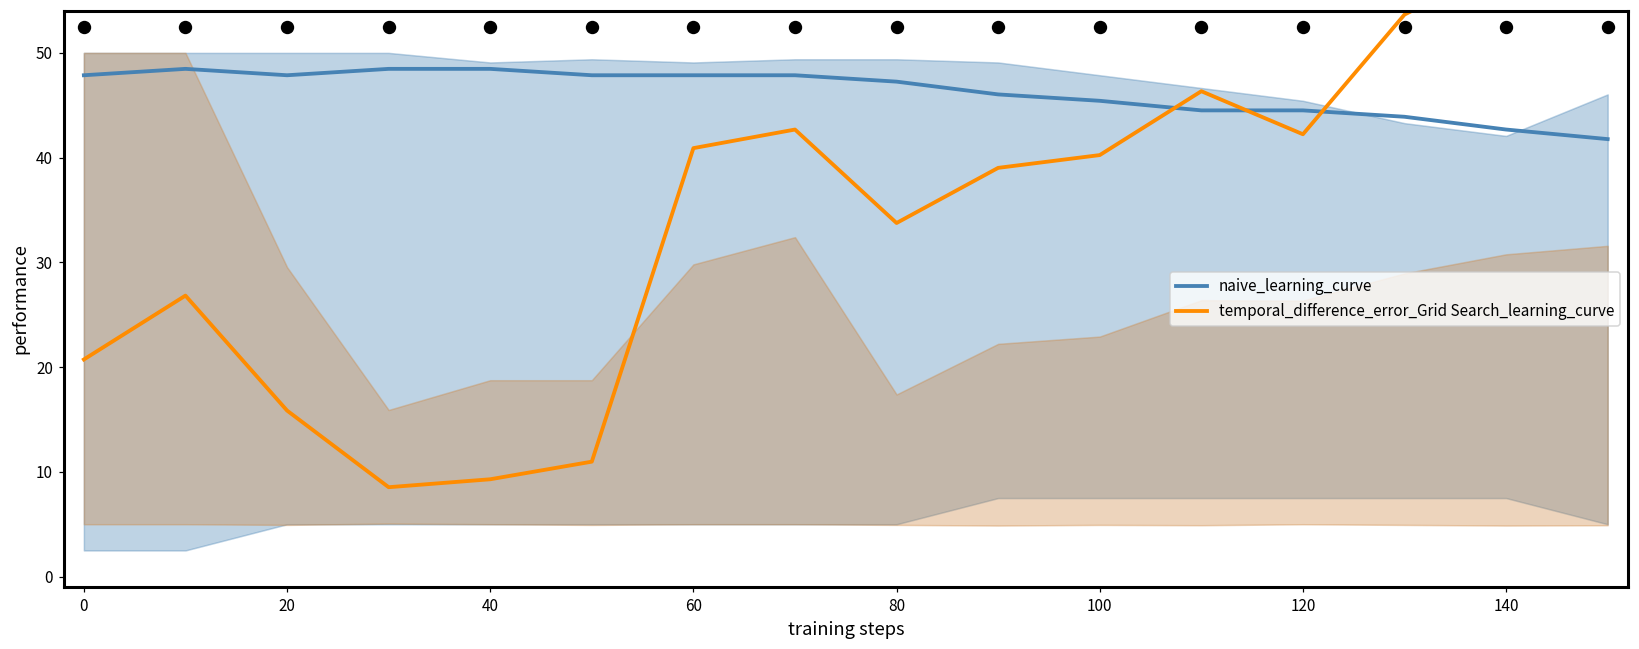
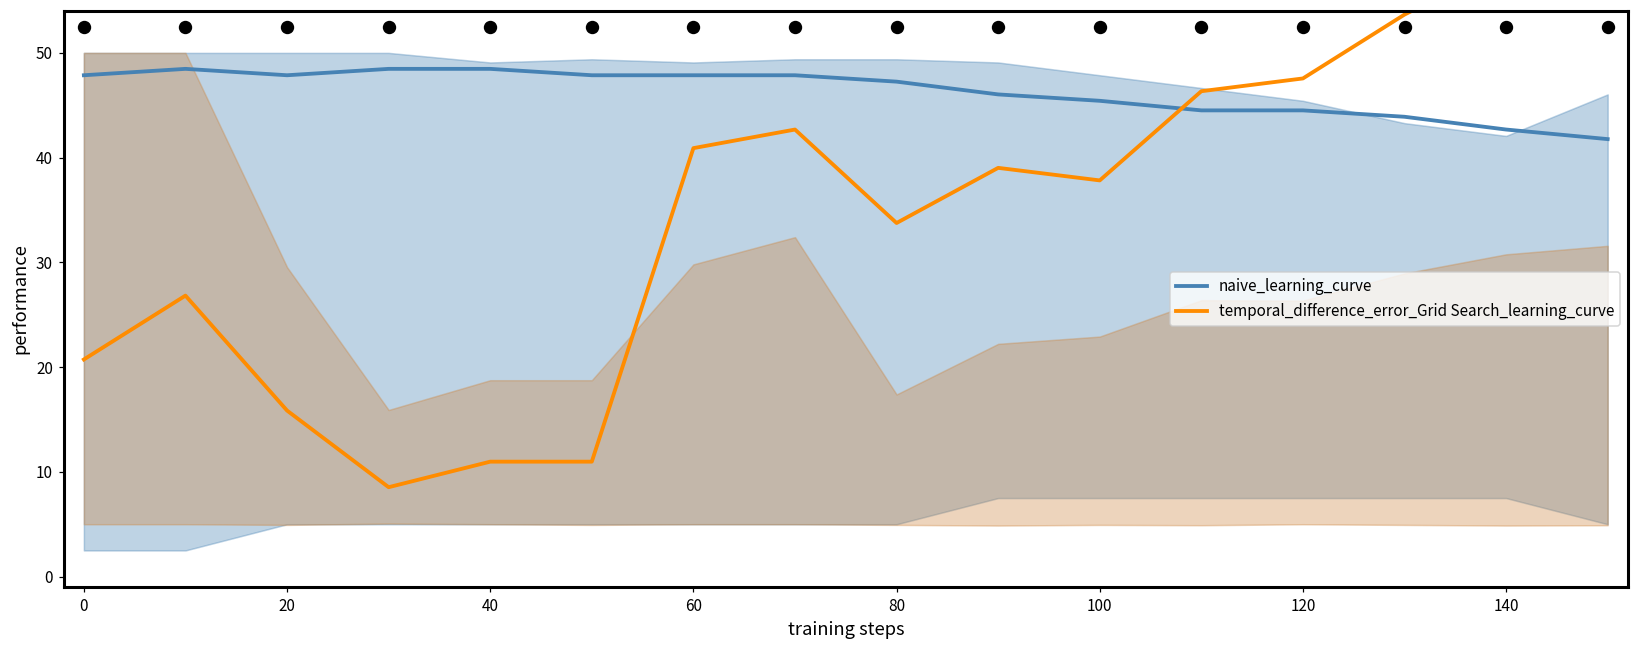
  {
    "temporal_difference_error_Grid Search_learning_curve": {
      "0": 21,
      "20": 16,
-     "40": 9,
+     "40": 11,
      "60": 41,
      "80": 34,
-     "100": 40,
-     "120": 42
+     "100": 38,
+     "120": 48
    }
  }
